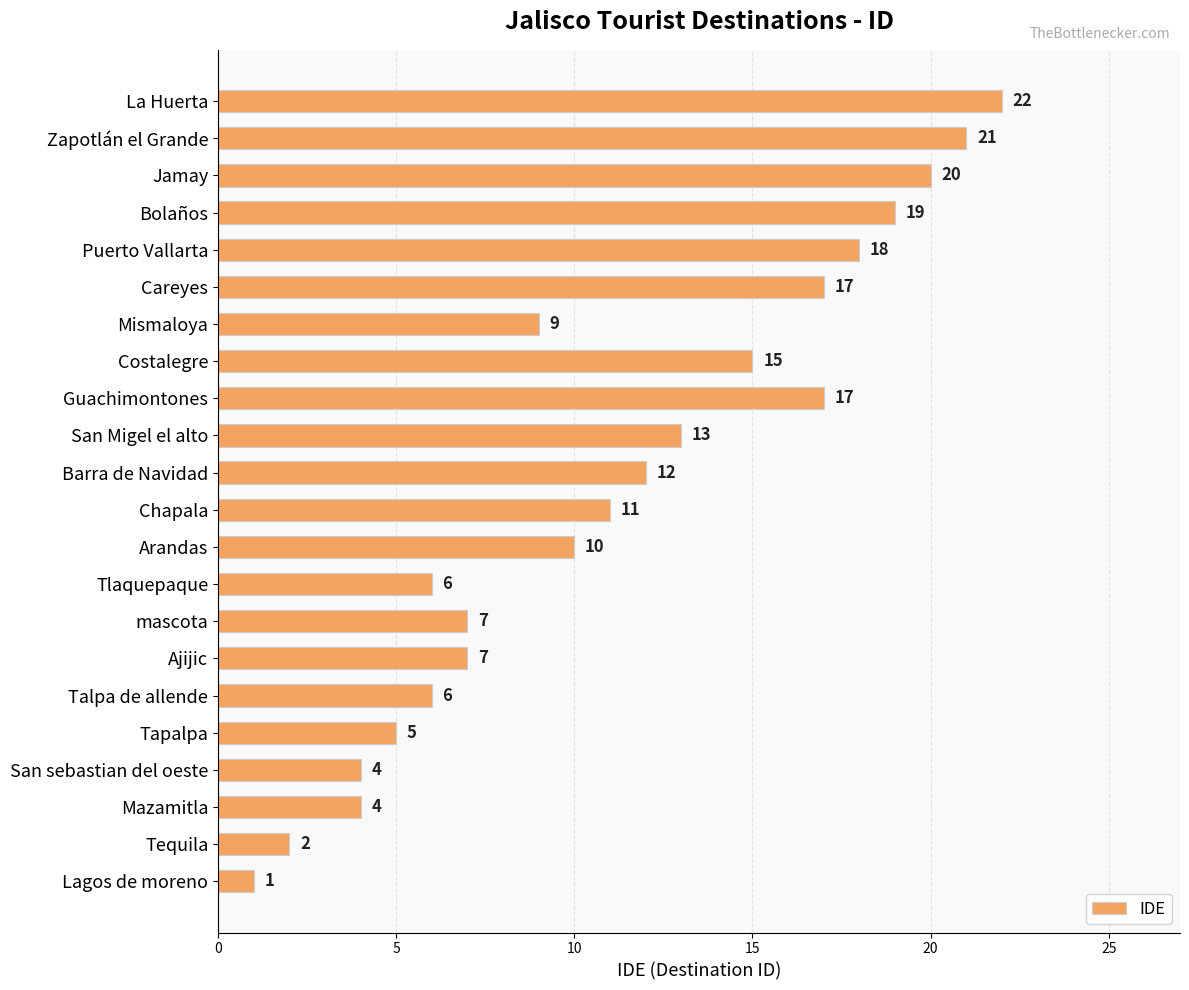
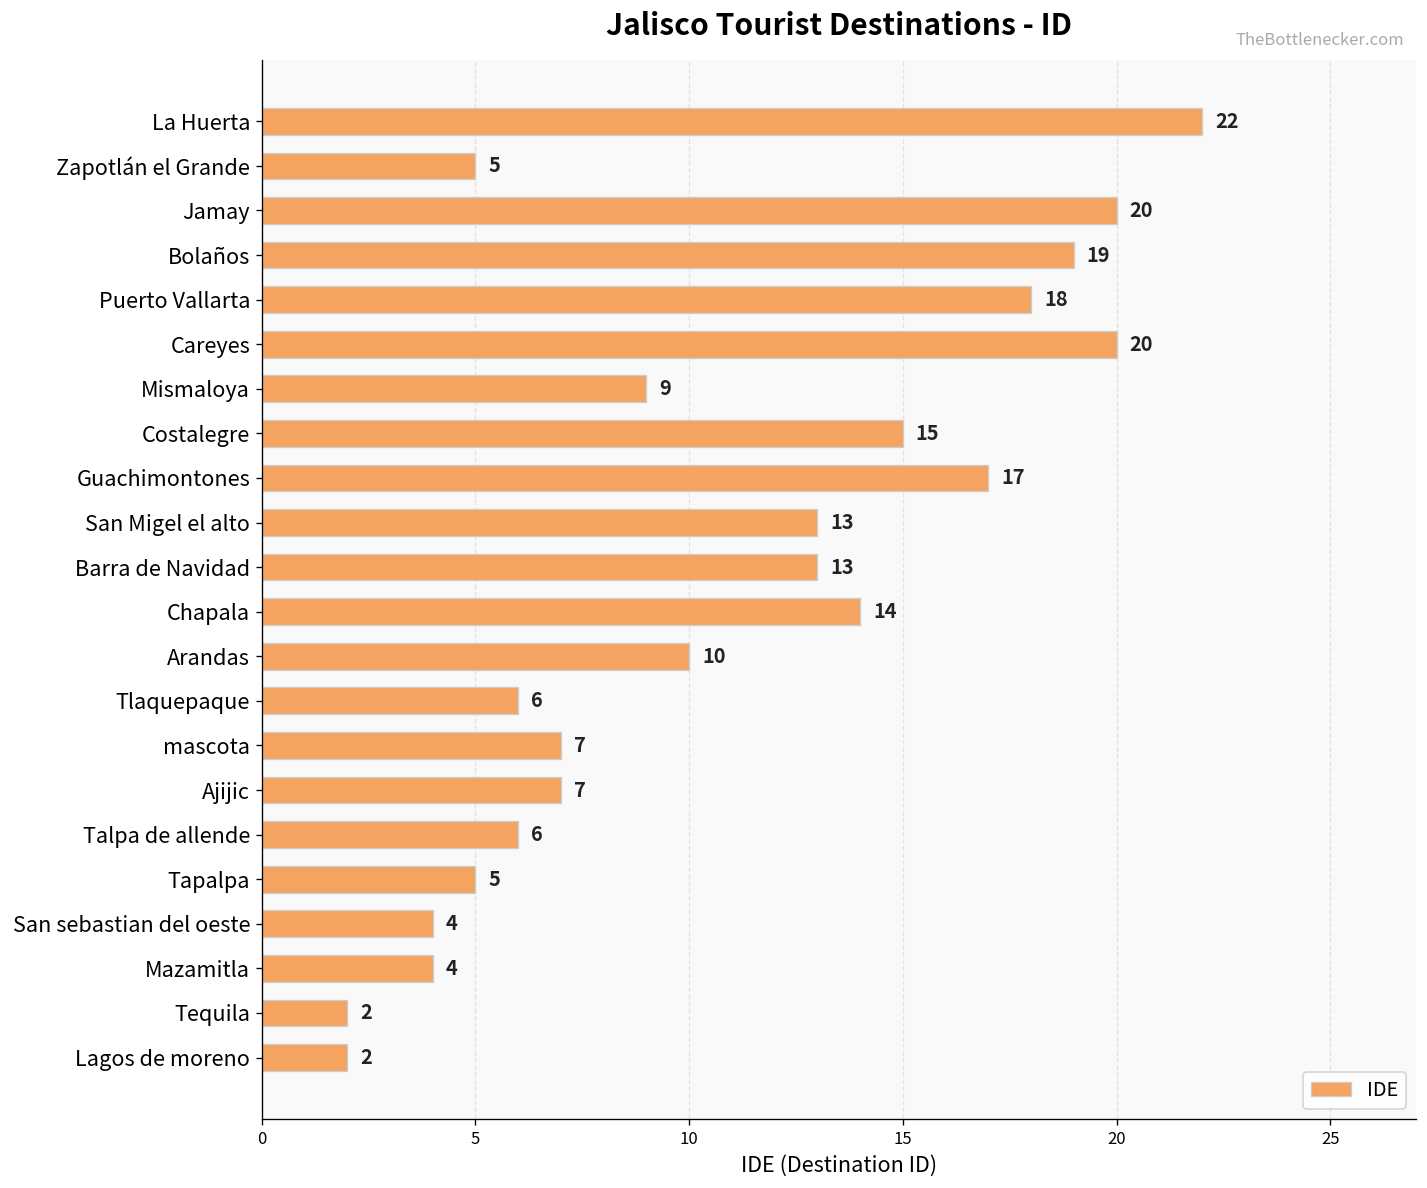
  {
    "La Huerta": 22,
-   "Zapotlán el Grande": 21,
+   "Zapotlán el Grande": 5,
    "Jamay": 20,
    "Bolaños": 19,
    "Puerto Vallarta": 18,
-   "Careyes": 17,
+   "Careyes": 20,
    "Mismaloya": 9,
    "Costalegre": 15,
    "Guachimontones": 17,
    "San Migel el alto": 13,
-   "Barra de Navidad": 12,
-   "Chapala": 11,
+   "Barra de Navidad": 13,
+   "Chapala": 14,
    "Arandas": 10,
    "Tlaquepaque": 6,
    "mascota": 7,
    "Ajijic": 7,
    "Talpa de allende": 6,
    "Tapalpa": 5,
    "San sebastian del oeste": 4,
    "Mazamitla": 4,
    "Tequila": 2,
-   "Lagos de moreno": 1
+   "Lagos de moreno": 2
  }
